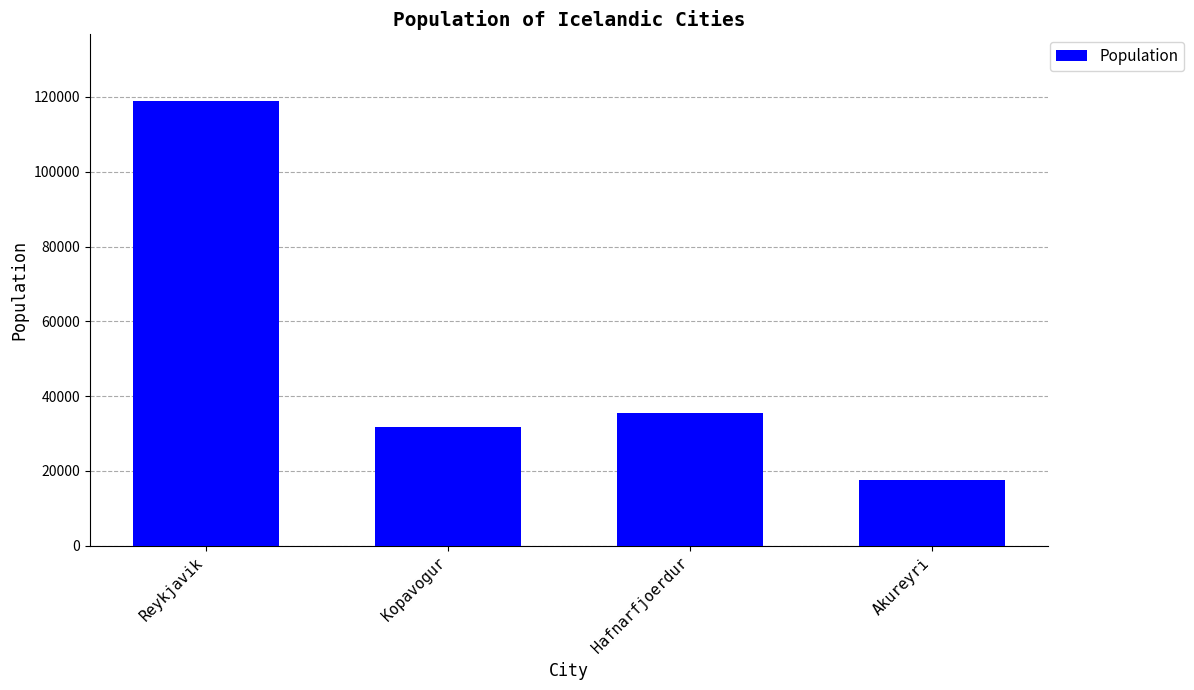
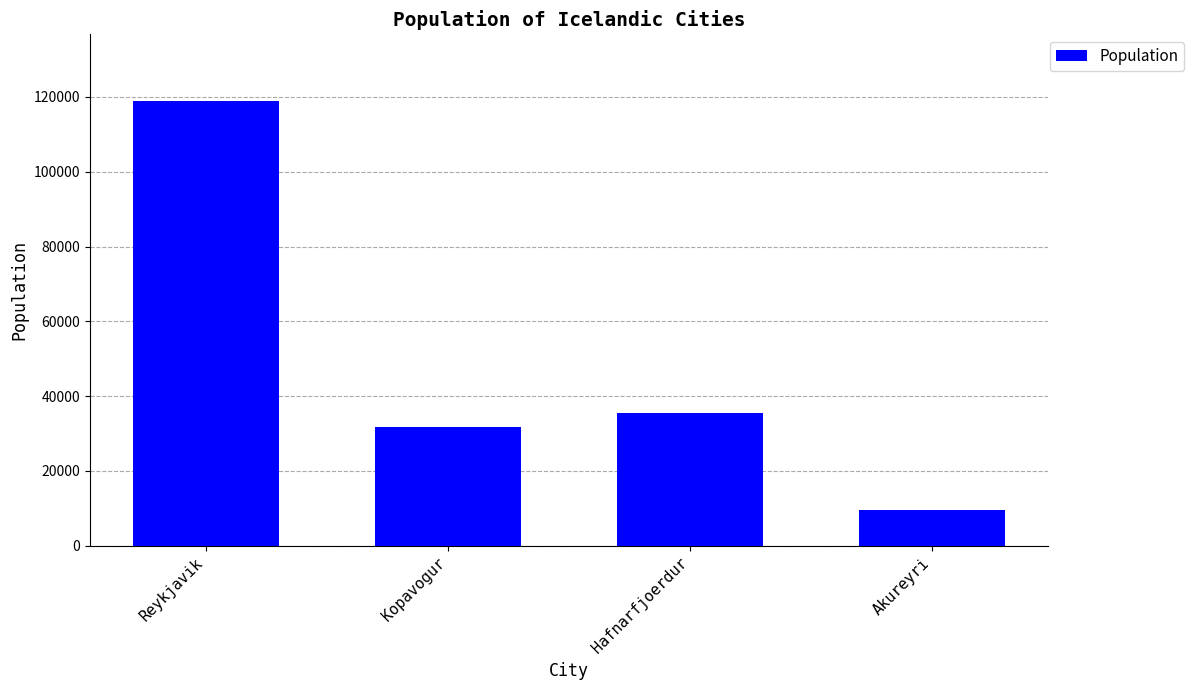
  {
    "Reykjavik": 119000,
    "Kopavogur": 32000,
    "Hafnarfjoerdur": 35000,
-   "Akureyri": 18000
+   "Akureyri": 10000
  }
